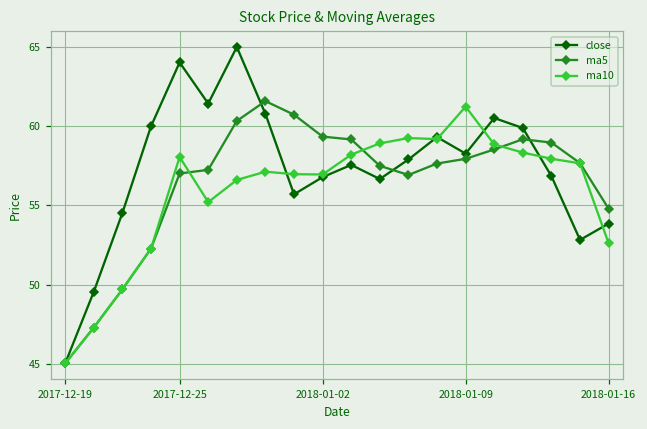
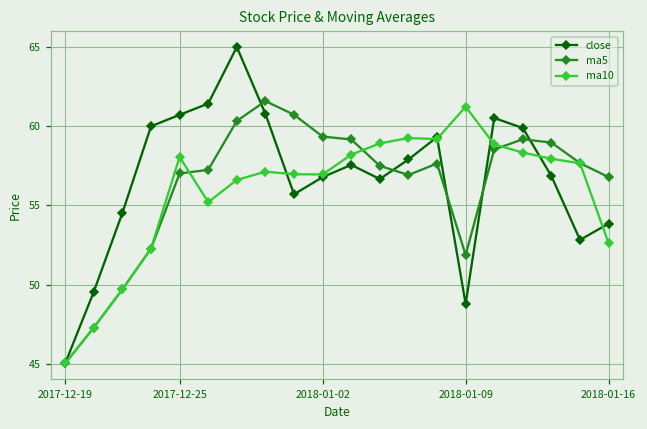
  {
    "close": {
-     "2017-12-25": 64.0,
-     "2018-01-09": 58.3,
+     "2017-12-25": 60.7,
+     "2018-01-09": 48.8,
      "2018-01-16": 53.9
    },
    "ma5": {
      "2017-12-25": 57.0,
      "2018-01-02": 59.3,
-     "2018-01-09": 57.9,
-     "2018-01-16": 54.8
+     "2018-01-09": 51.9,
+     "2018-01-16": 56.8
    },
    "ma10": {
      "2017-12-25": 58.1,
      "2018-01-09": 61.2,
      "2018-01-16": 52.6
    }
  }
